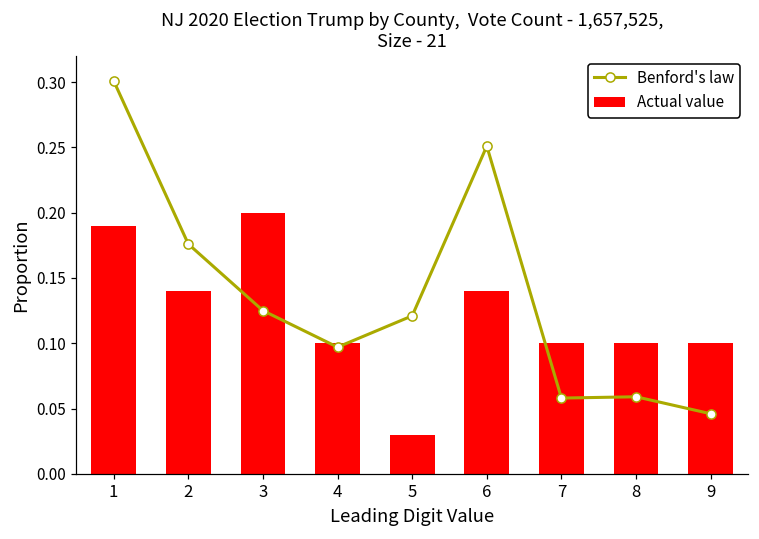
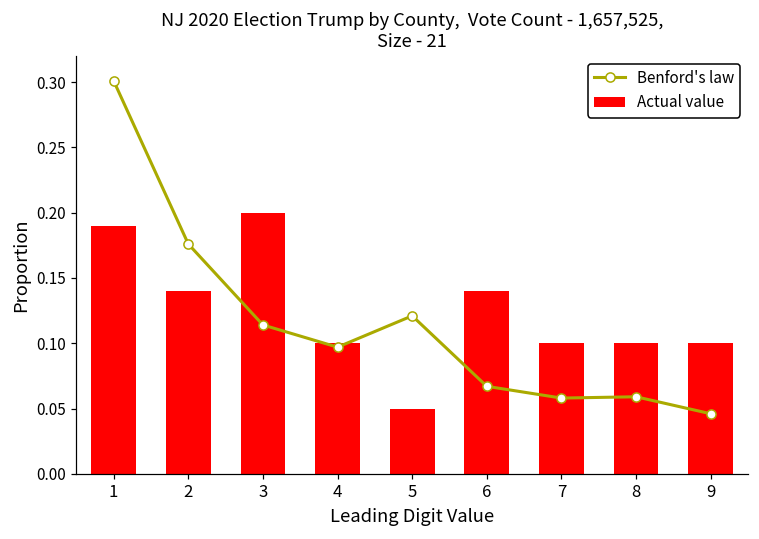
  {
    "Benford's law": {
      "1": 0.301,
      "2": 0.176,
-     "3": 0.125,
+     "3": 0.114,
      "4": 0.097,
      "5": 0.121,
-     "6": 0.251,
+     "6": 0.067,
      "7": 0.058,
      "8": 0.059,
      "9": 0.046
    },
    "Actual value": {
      "1": 0.19,
      "2": 0.14,
      "3": 0.20,
      "4": 0.10,
-     "5": 0.03,
+     "5": 0.05,
      "6": 0.14,
      "7": 0.10,
      "8": 0.10,
      "9": 0.10
    }
  }
